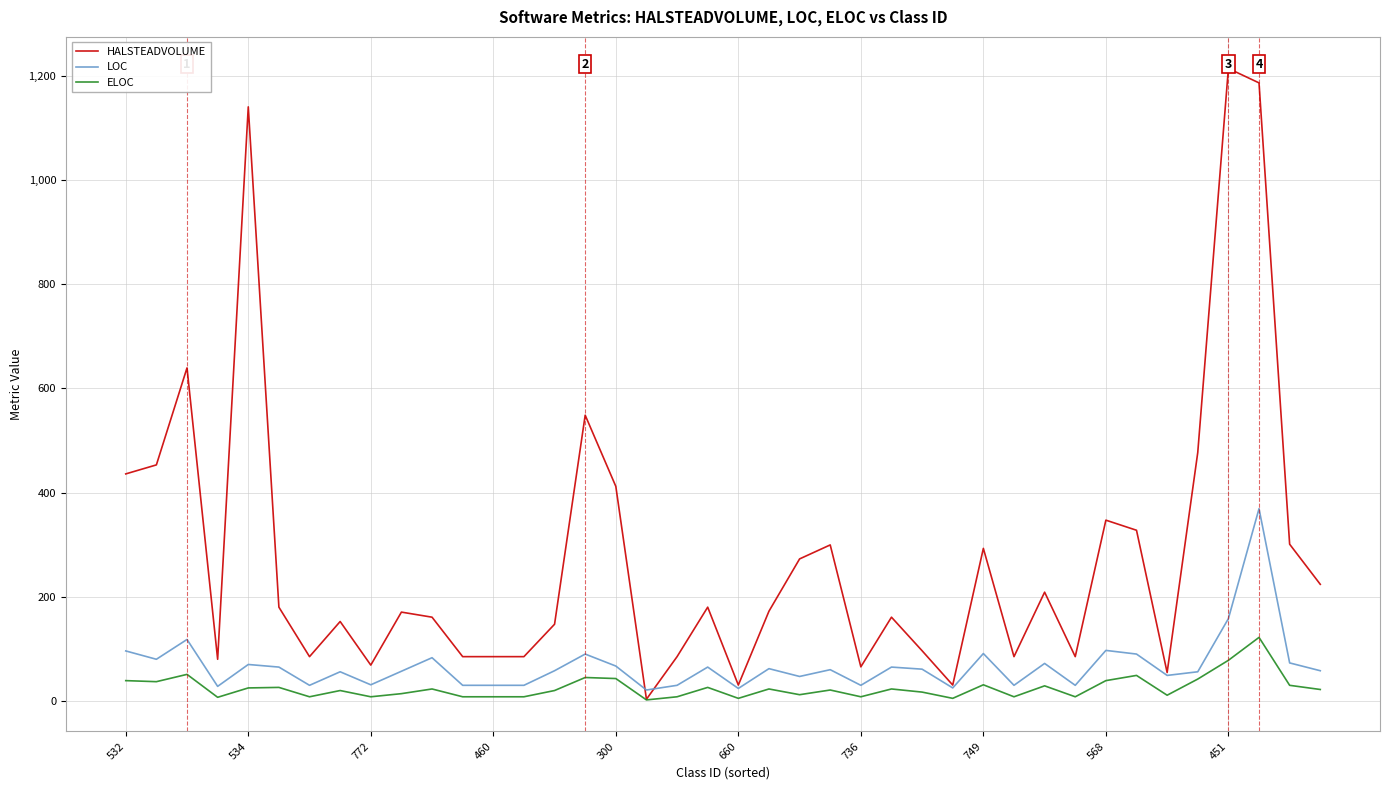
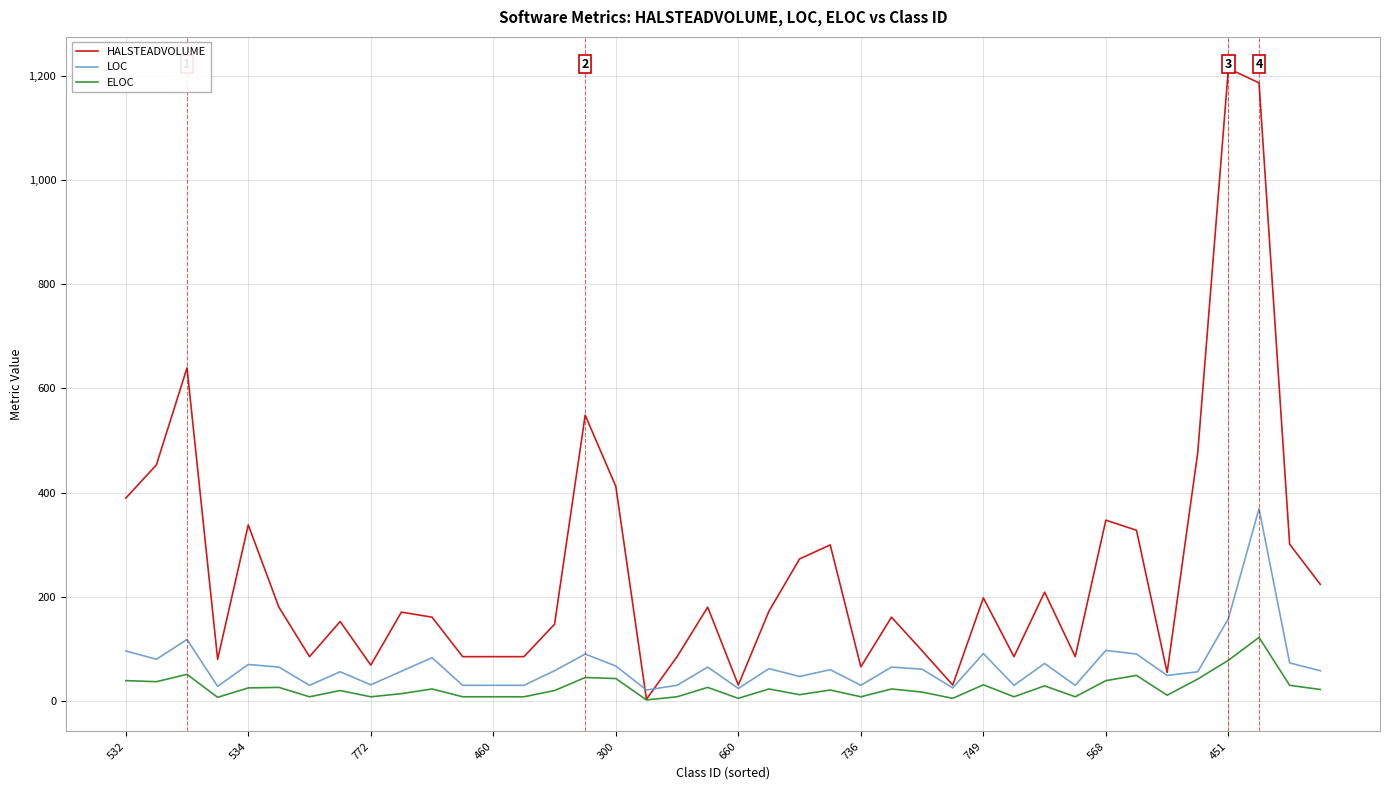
  {
    "HALSTEADVOLUME": {
-     "532": "440",
-     "534": "1,140",
+     "532": "390",
+     "534": "340",
      "772": "70",
      "460": "90",
      "300": "410",
      "660": "30",
      "736": "70",
-     "749": "290",
+     "749": "200",
      "568": "350"
    },
    "LOC": {
      "532": "100",
      "534": "70",
      "772": "30",
      "460": "30",
      "300": "70",
      "660": "20",
      "736": "30",
      "749": "90",
      "568": "100",
      "451": "160"
    },
    "ELOC": {
      "532": "40",
      "534": "30",
      "772": "10",
      "460": "10",
      "300": "40",
      "660": "10",
      "736": "10",
      "749": "30",
      "568": "40",
      "451": "80"
    }
  }
